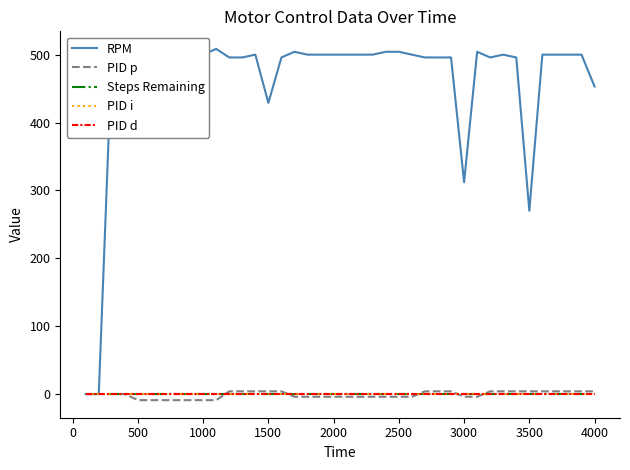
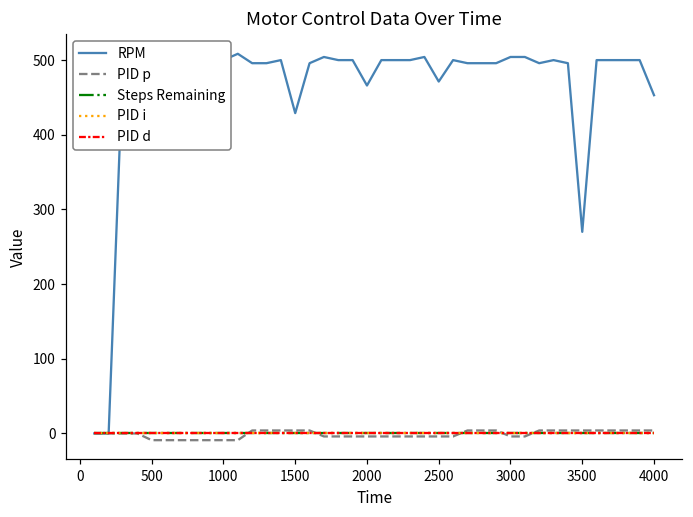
  {
    "RPM": {
      "1500": 430,
-     "2000": 500,
-     "2500": 500,
-     "3000": 310,
+     "2000": 470,
+     "2500": 470,
+     "3000": 500,
      "3500": 270,
      "4000": 450
    },
    "PID p": {
      "500": -10,
      "1000": -10,
      "1500": 0,
      "2000": 0,
      "2500": 0,
      "3000": 0,
      "3500": 0,
      "4000": 0
    },
    "PID d": {
      "500": 0,
      "1000": 0,
      "1500": 0,
      "2000": 0,
      "2500": 0,
      "3000": 0,
      "3500": 0,
      "4000": 0
    }
  }
